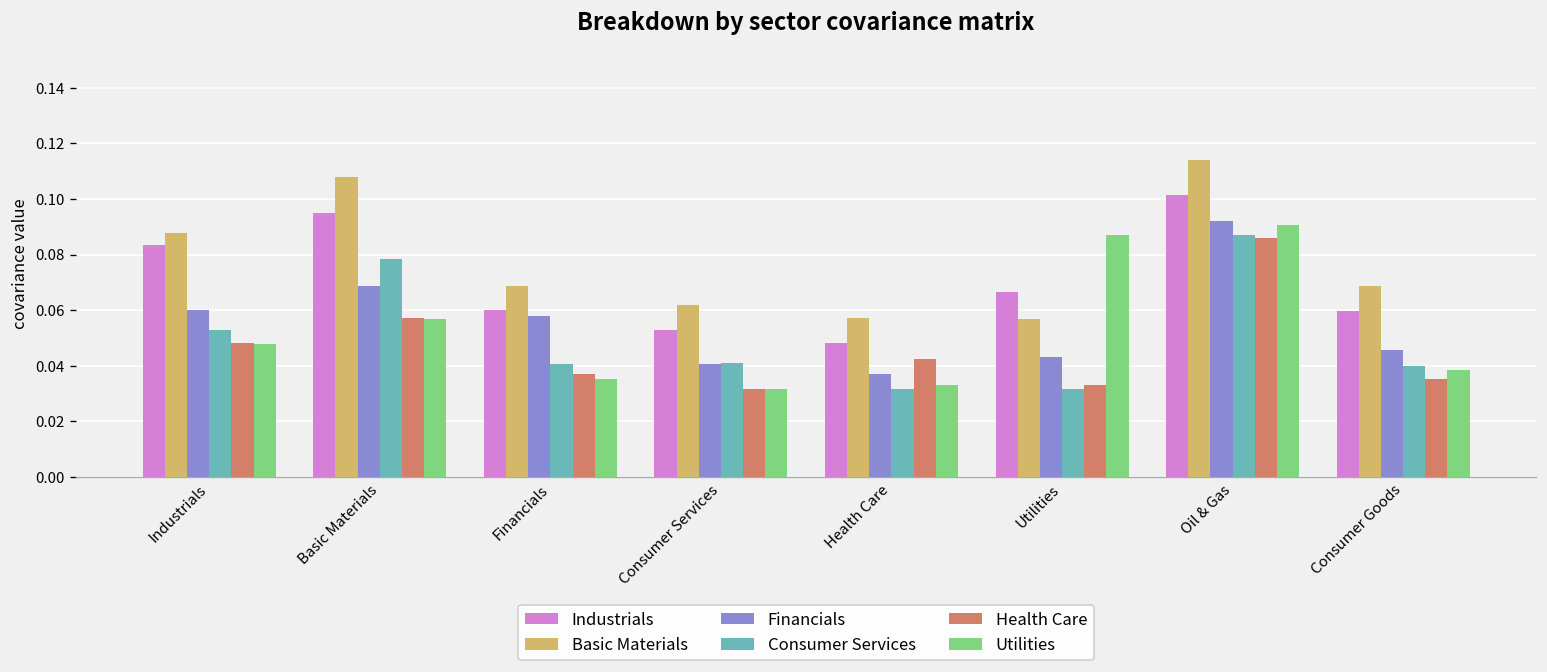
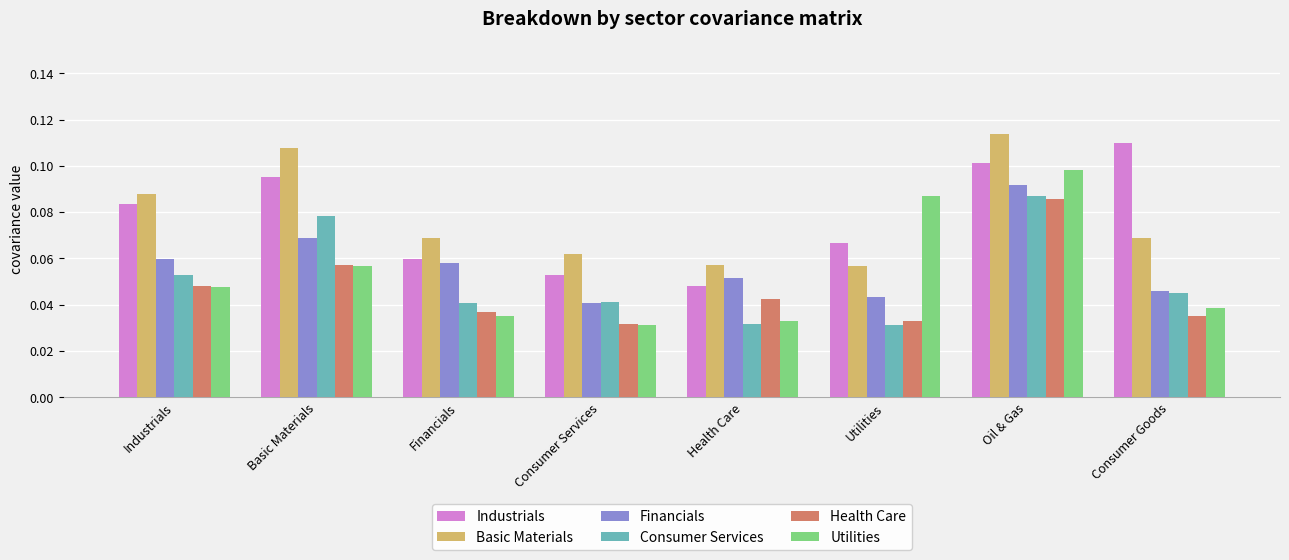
  {
    "Industrials": {
      "Industrials": 0.084,
      "Basic Materials": 0.095,
      "Financials": 0.060,
      "Consumer Services": 0.053,
      "Health Care": 0.048,
      "Utilities": 0.067,
      "Oil & Gas": 0.101,
-     "Consumer Goods": 0.060
+     "Consumer Goods": 0.110
    },
    "Financials": {
      "Industrials": 0.060,
      "Basic Materials": 0.069,
      "Financials": 0.058,
      "Consumer Services": 0.041,
-     "Health Care": 0.037,
+     "Health Care": 0.052,
      "Utilities": 0.043,
      "Oil & Gas": 0.092,
      "Consumer Goods": 0.046
    },
    "Consumer Services": {
      "Industrials": 0.053,
      "Basic Materials": 0.078,
      "Financials": 0.041,
      "Consumer Services": 0.041,
      "Health Care": 0.031,
      "Utilities": 0.031,
      "Oil & Gas": 0.087,
-     "Consumer Goods": 0.040
+     "Consumer Goods": 0.045
    },
    "Utilities": {
      "Industrials": 0.048,
      "Basic Materials": 0.057,
      "Financials": 0.035,
      "Consumer Services": 0.031,
      "Health Care": 0.033,
      "Utilities": 0.087,
-     "Oil & Gas": 0.091,
+     "Oil & Gas": 0.098,
      "Consumer Goods": 0.039
    }
  }
